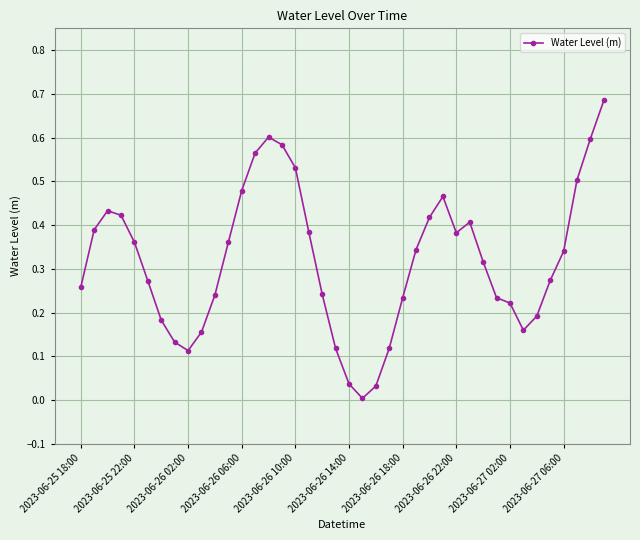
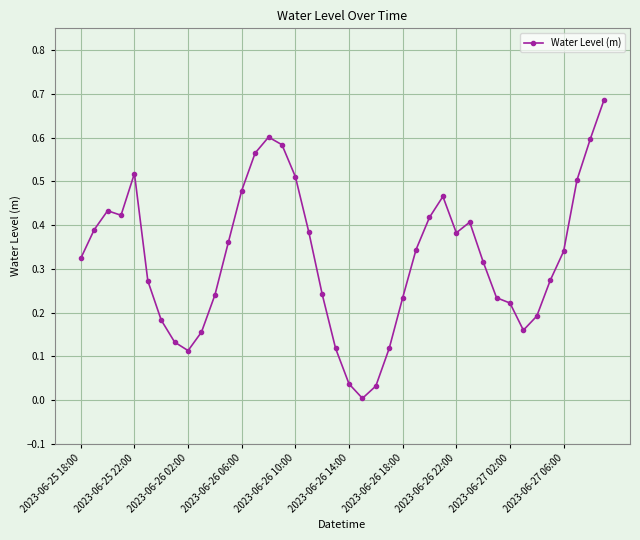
  {
-   "2023-06-25 18:00": 0.26,
-   "2023-06-25 22:00": 0.36,
+   "2023-06-25 18:00": 0.32,
+   "2023-06-25 22:00": 0.52,
    "2023-06-26 02:00": 0.11,
    "2023-06-26 06:00": 0.48,
-   "2023-06-26 10:00": 0.53,
+   "2023-06-26 10:00": 0.51,
    "2023-06-26 14:00": 0.04,
    "2023-06-26 18:00": 0.23,
    "2023-06-26 22:00": 0.38,
    "2023-06-27 02:00": 0.22,
    "2023-06-27 06:00": 0.34
  }
